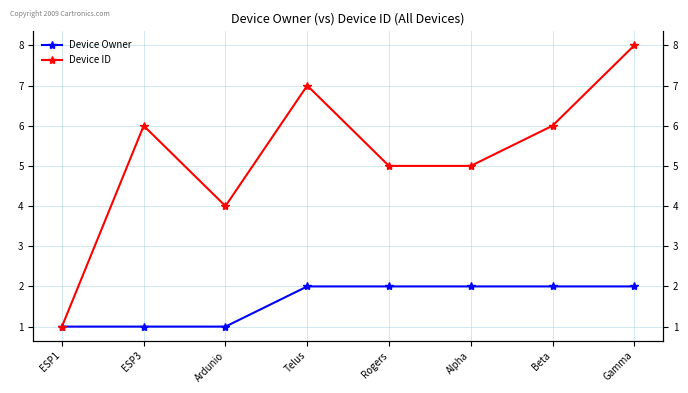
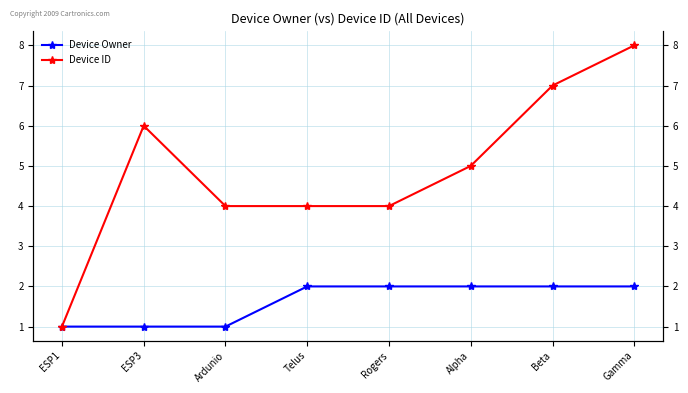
  {
    "Device Owner": {
      "ESP3": 1,
      "Ardunio": 1,
      "Telus": 2,
      "Rogers": 2,
      "Alpha": 2,
      "Beta": 2,
      "Gamma": 2
    },
    "Device ID": {
      "ESP3": 6,
      "Ardunio": 4,
-     "Telus": 7,
-     "Rogers": 5,
+     "Telus": 4,
+     "Rogers": 4,
      "Alpha": 5,
-     "Beta": 6,
+     "Beta": 7,
      "Gamma": 8
    }
  }
